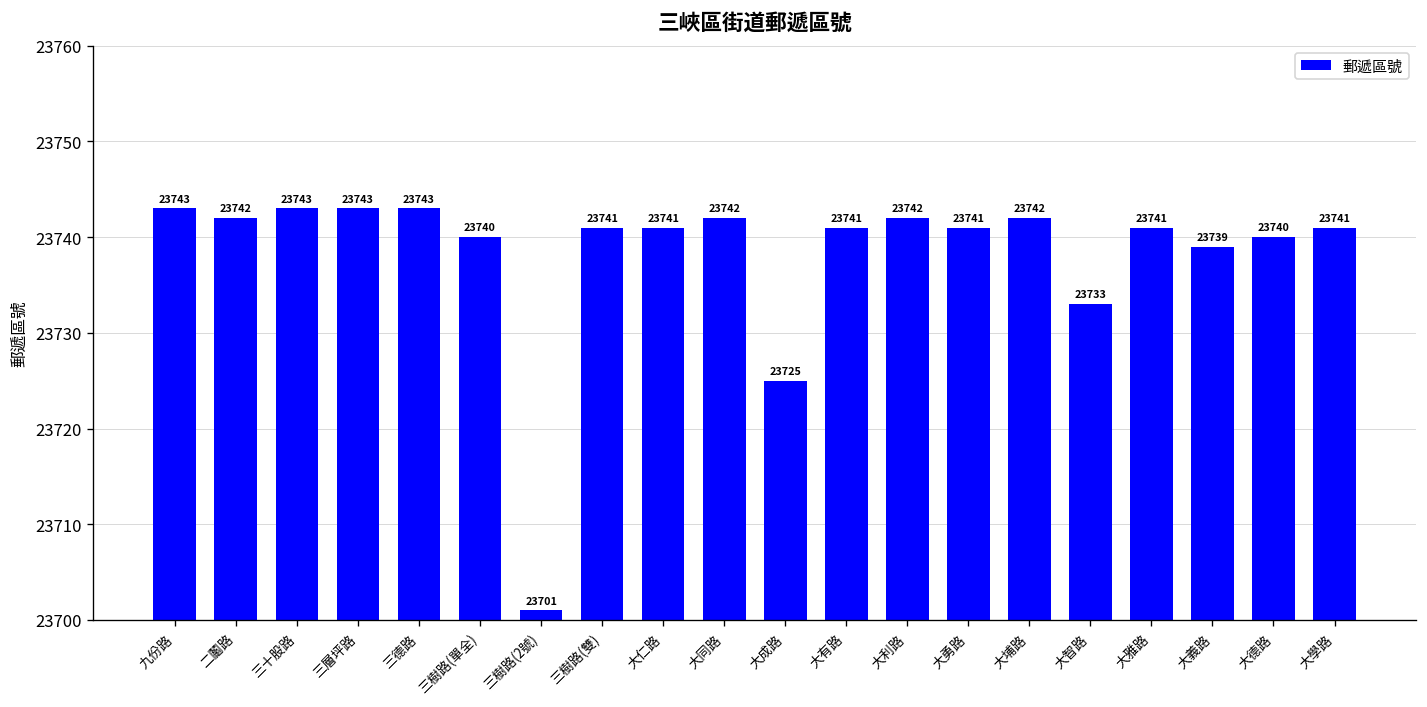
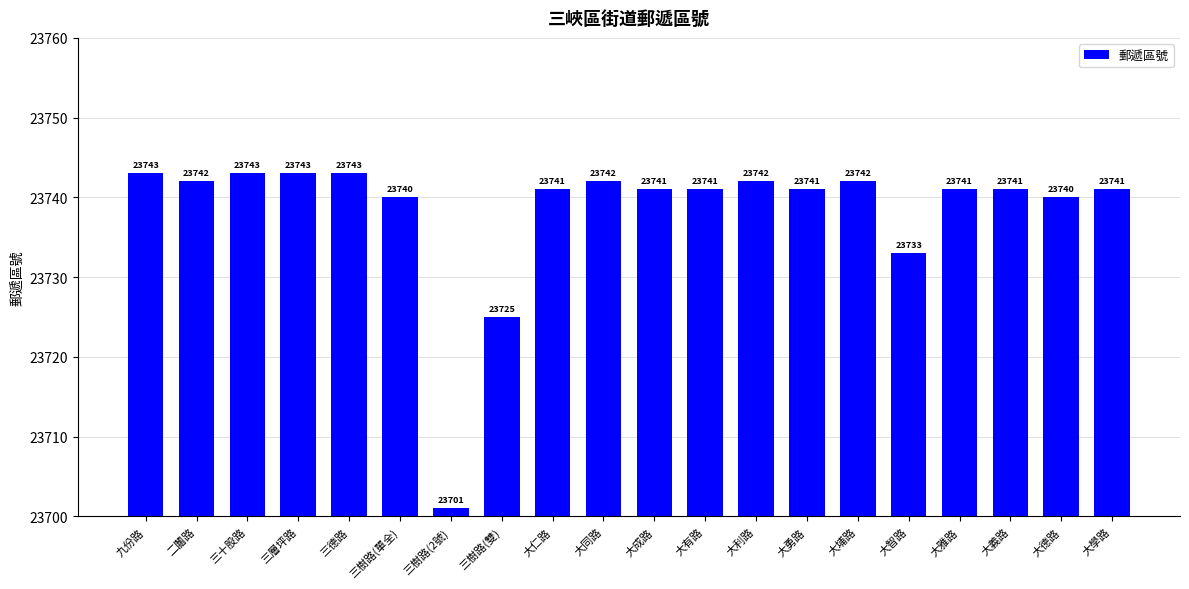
  {
    "九份路": 23743,
    "二鬮路": 23742,
    "三十股路": 23743,
    "三層坪路": 23743,
    "三德路": 23743,
    "三樹路(單全)": 23740,
    "三樹路(2號)": 23701,
-   "三樹路(雙)": 23741,
+   "三樹路(雙)": 23725,
    "大仁路": 23741,
    "大同路": 23742,
-   "大成路": 23725,
+   "大成路": 23741,
    "大有路": 23741,
    "大利路": 23742,
    "大勇路": 23741,
    "大埔路": 23742,
    "大智路": 23733,
    "大雅路": 23741,
-   "大義路": 23739,
+   "大義路": 23741,
    "大德路": 23740,
    "大學路": 23741
  }
